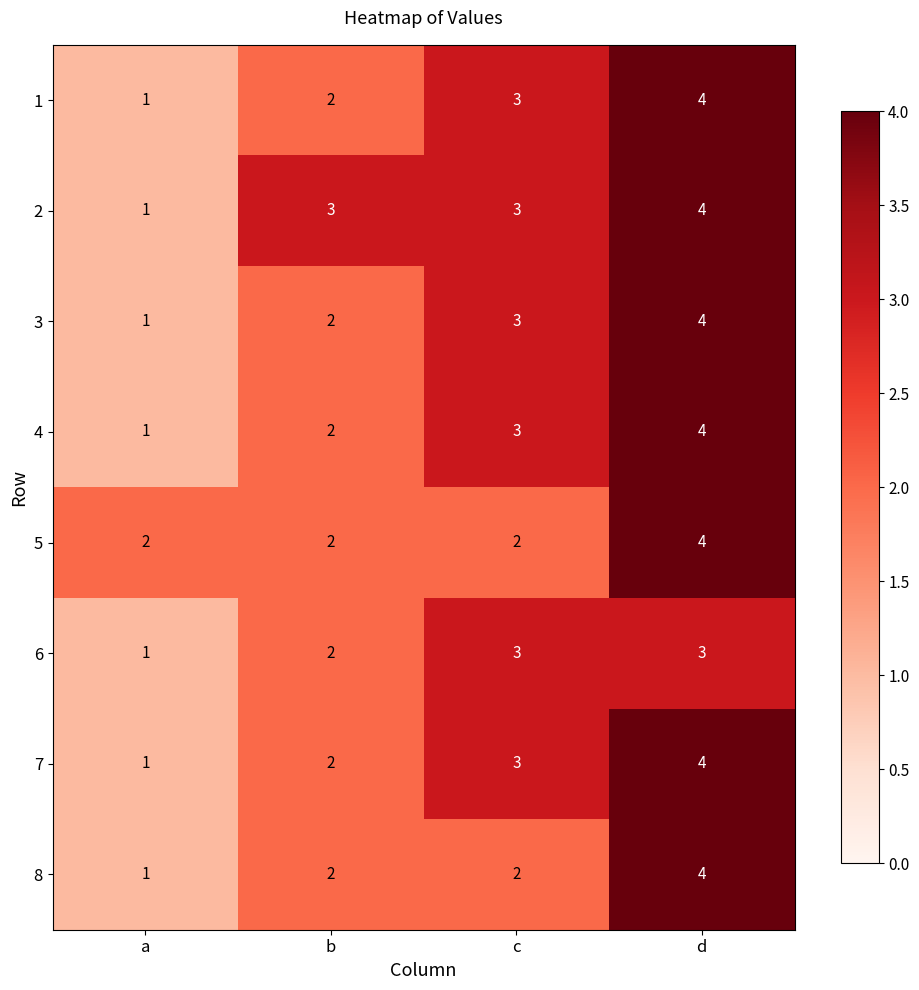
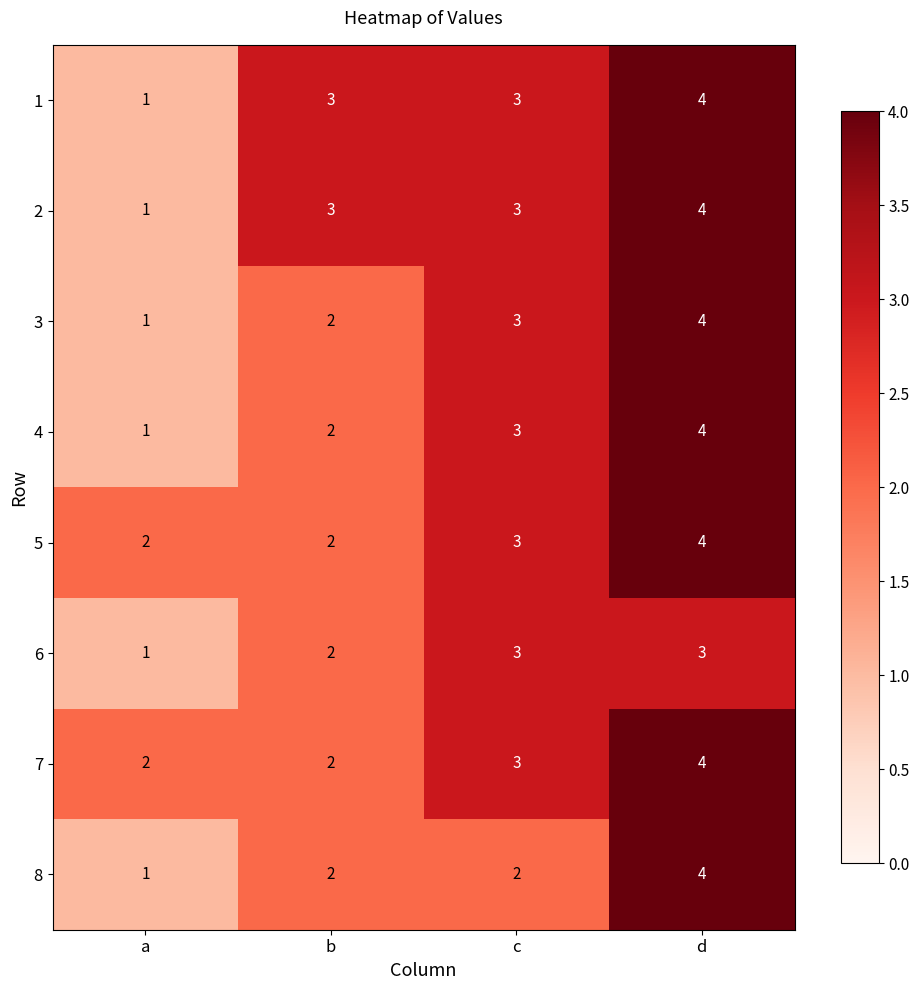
  {
    "1": {
      "a": 1,
-     "b": 2,
+     "b": 3,
      "c": 3,
      "d": 4
    },
    "2": {
      "a": 1,
      "b": 3,
      "c": 3,
      "d": 4
    },
    "3": {
      "a": 1,
      "b": 2,
      "c": 3,
      "d": 4
    },
    "4": {
      "a": 1,
      "b": 2,
      "c": 3,
      "d": 4
    },
    "5": {
      "a": 2,
      "b": 2,
-     "c": 2,
+     "c": 3,
      "d": 4
    },
    "6": {
      "a": 1,
      "b": 2,
      "c": 3,
      "d": 3
    },
    "7": {
-     "a": 1,
+     "a": 2,
      "b": 2,
      "c": 3,
      "d": 4
    },
    "8": {
      "a": 1,
      "b": 2,
      "c": 2,
      "d": 4
    }
  }
